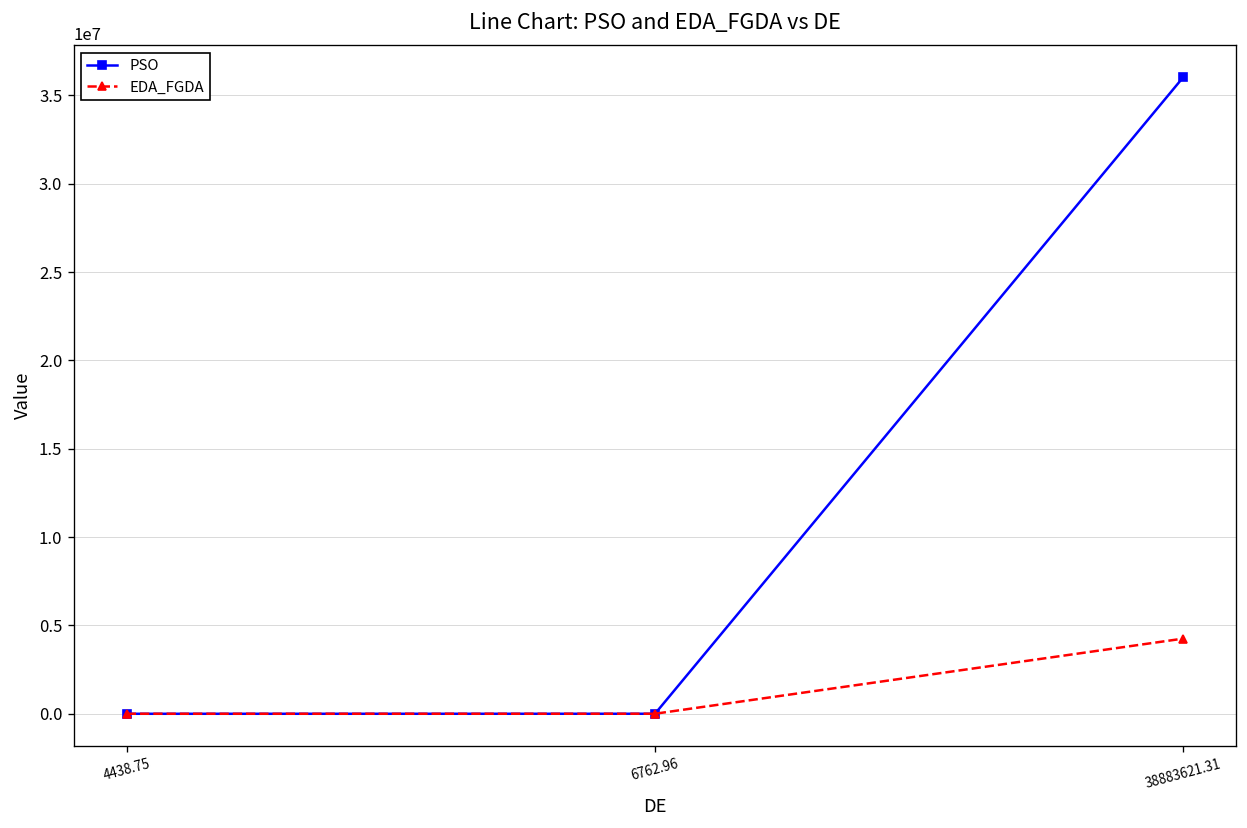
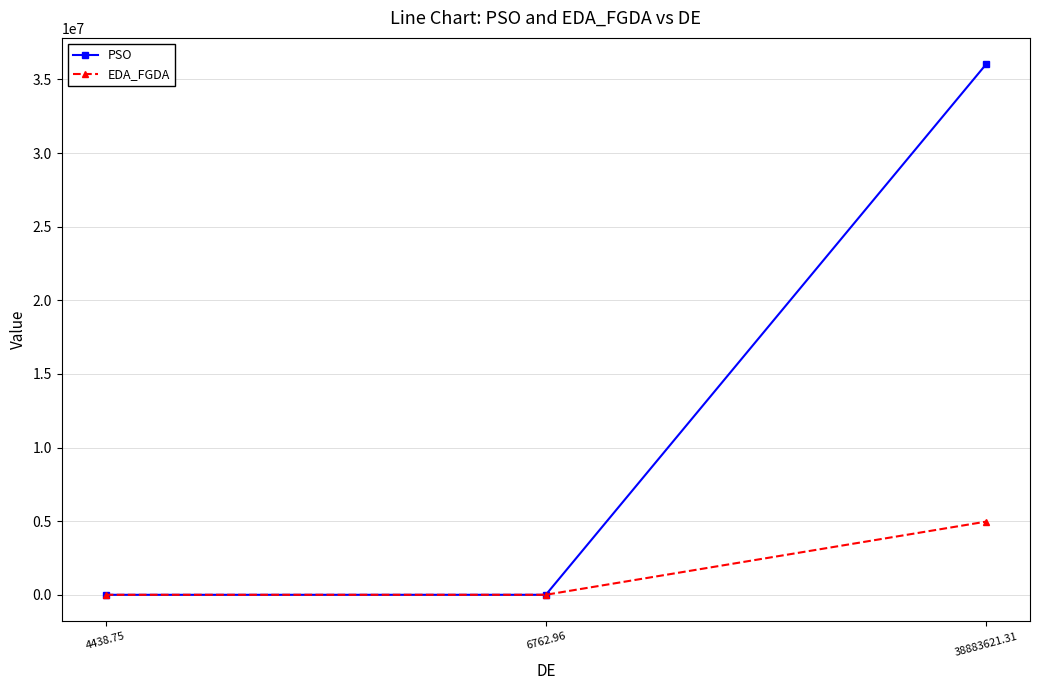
  {
    "PSO": {
      "38883621.31": 36000000
    },
    "EDA_FGDA": {
-     "38883621.31": 4300000
+     "38883621.31": 5000000
    }
  }
